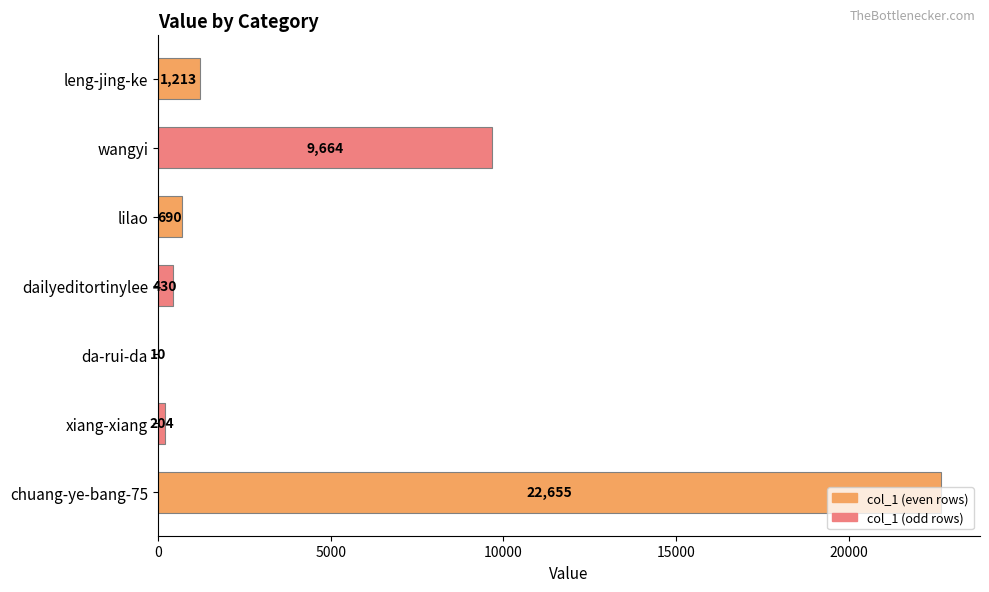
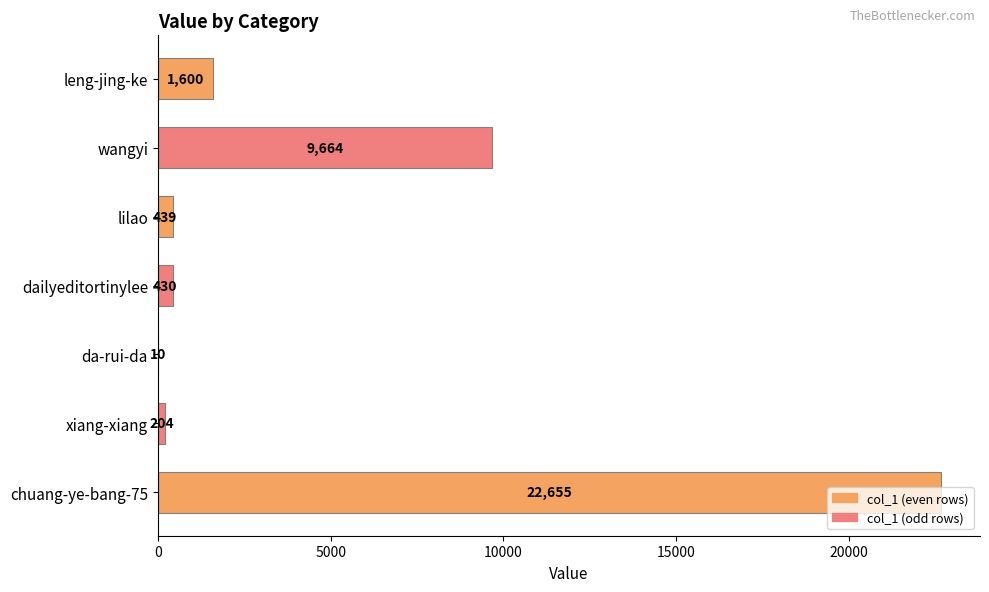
  {
-   "leng-jing-ke": "1,213",
+   "leng-jing-ke": "1,600",
    "wangyi": "9,664",
-   "lilao": "690",
+   "lilao": "439",
    "dailyeditortinylee": "430",
    "da-rui-da": "10",
    "xiang-xiang": "204"
  }
